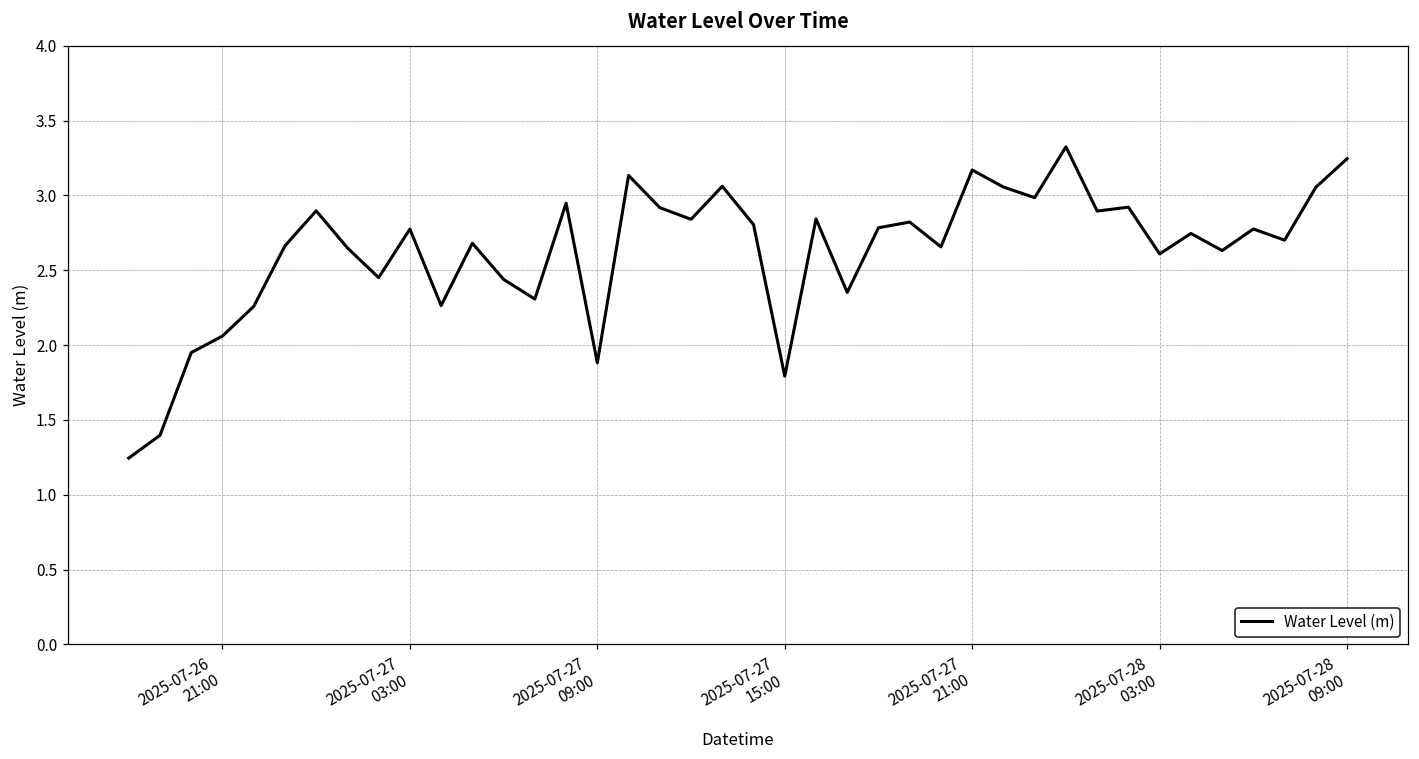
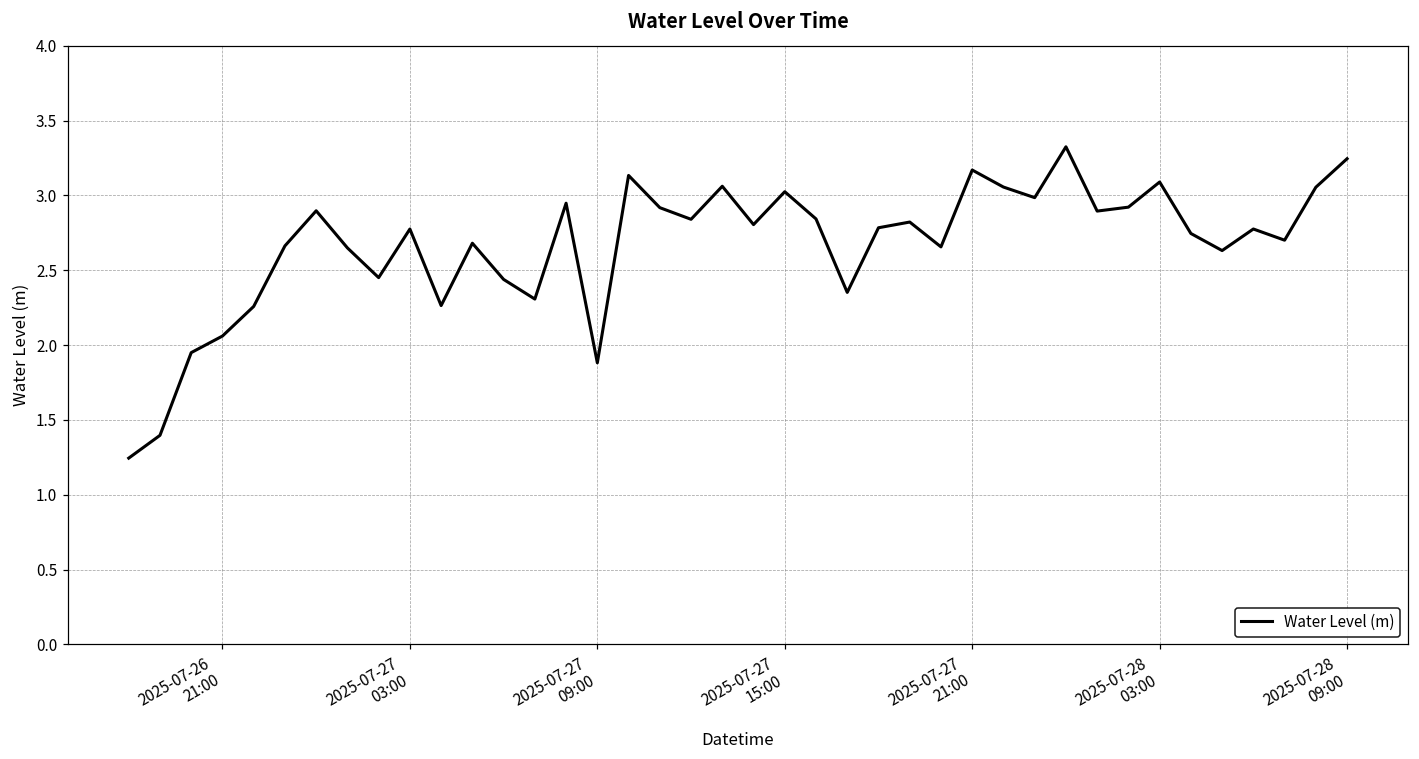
  {
    "2025-07-26 21:00": 2.06,
    "2025-07-27 03:00": 2.78,
    "2025-07-27 09:00": 1.88,
-   "2025-07-27 15:00": 1.79,
+   "2025-07-27 15:00": 3.03,
    "2025-07-27 21:00": 3.17,
-   "2025-07-28 03:00": 2.61,
+   "2025-07-28 03:00": 3.09,
    "2025-07-28 09:00": 3.25
  }
